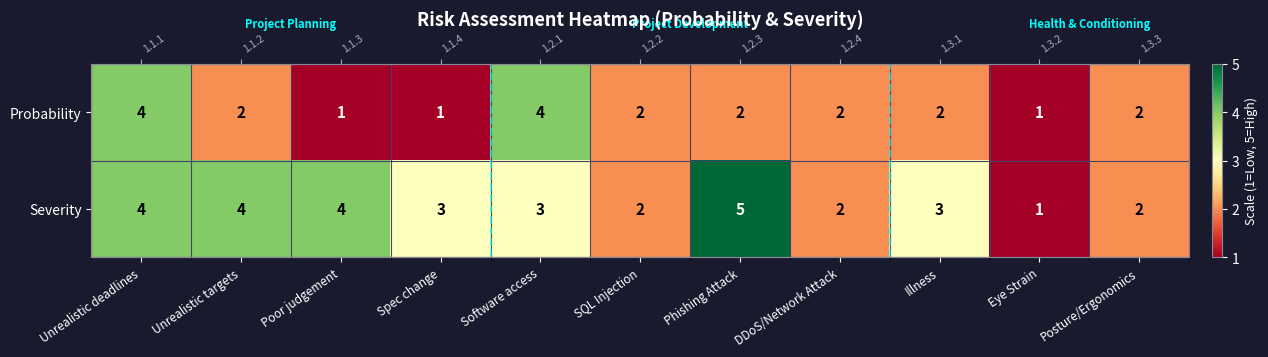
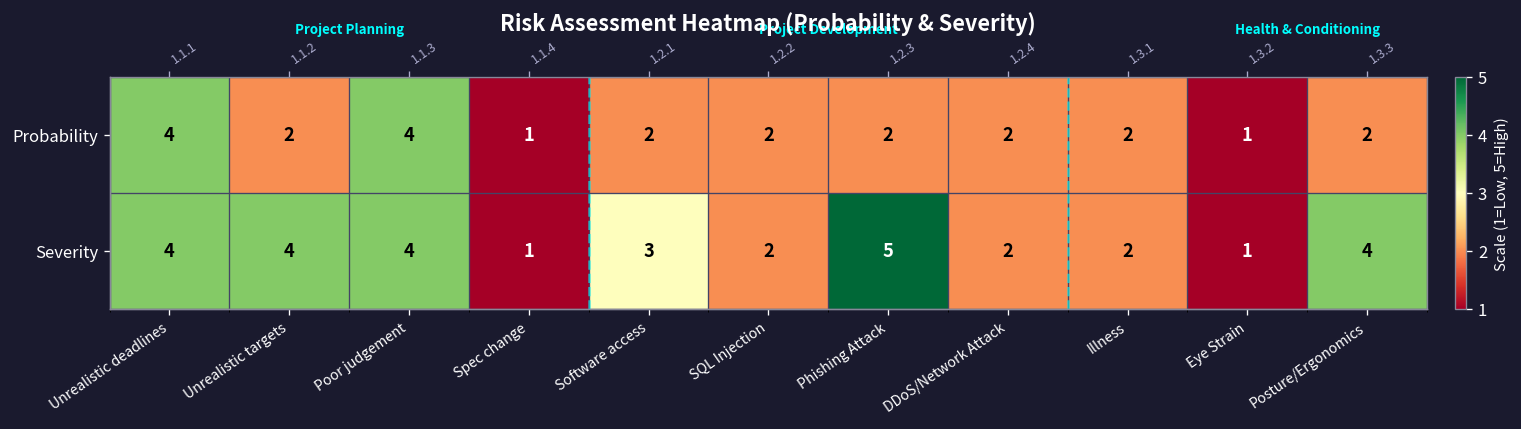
  {
    "Probability": {
      "Unrealistic deadlines": 4,
      "Unrealistic targets": 2,
-     "Poor judgement": 1,
+     "Poor judgement": 4,
      "Spec change": 1,
-     "Software access": 4,
+     "Software access": 2,
      "SQL Injection": 2,
      "Phishing Attack": 2,
      "DDoS/Network Attack": 2,
      "Illness": 2,
      "Eye Strain": 1,
      "Posture/Ergonomics": 2
    },
    "Severity": {
      "Unrealistic deadlines": 4,
      "Unrealistic targets": 4,
      "Poor judgement": 4,
-     "Spec change": 3,
+     "Spec change": 1,
      "Software access": 3,
      "SQL Injection": 2,
      "Phishing Attack": 5,
      "DDoS/Network Attack": 2,
-     "Illness": 3,
+     "Illness": 2,
      "Eye Strain": 1,
-     "Posture/Ergonomics": 2
+     "Posture/Ergonomics": 4
    }
  }
